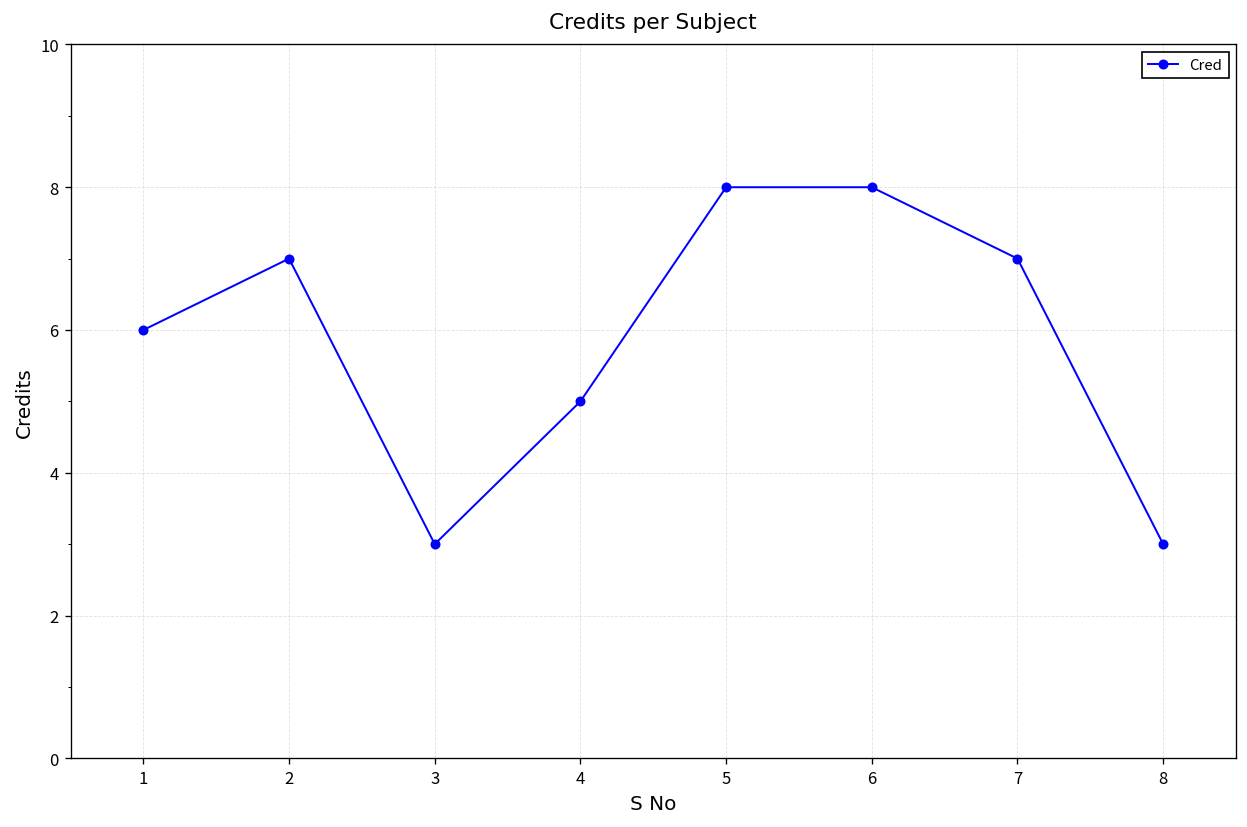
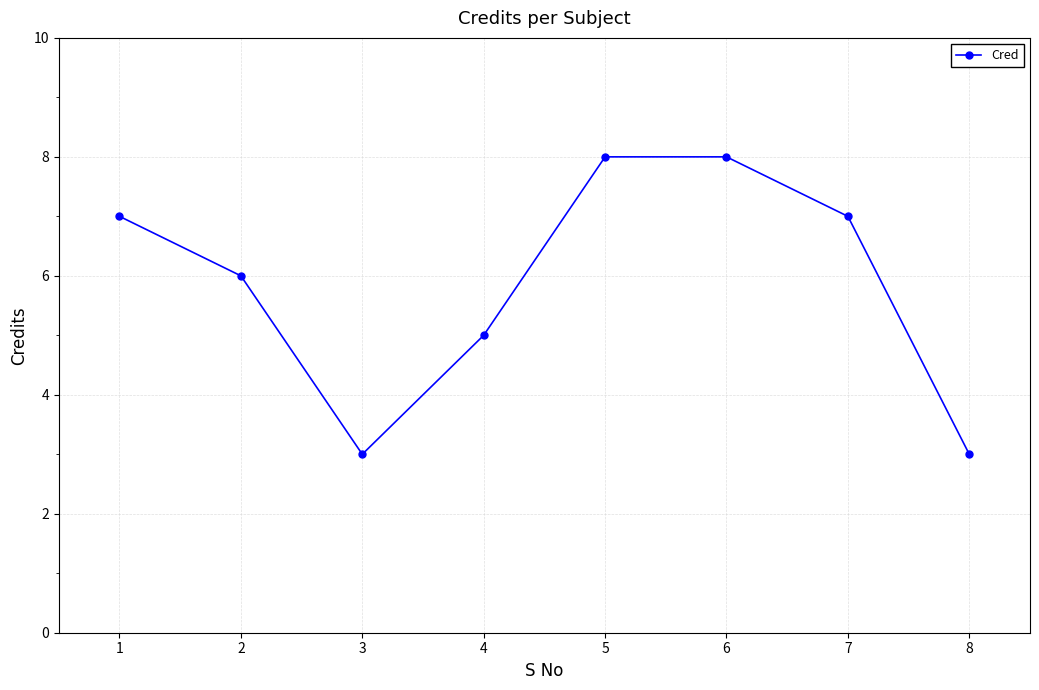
  {
-   "1": 6,
-   "2": 7,
+   "1": 7,
+   "2": 6,
    "3": 3,
    "4": 5,
    "5": 8,
    "6": 8,
    "7": 7,
    "8": 3
  }
